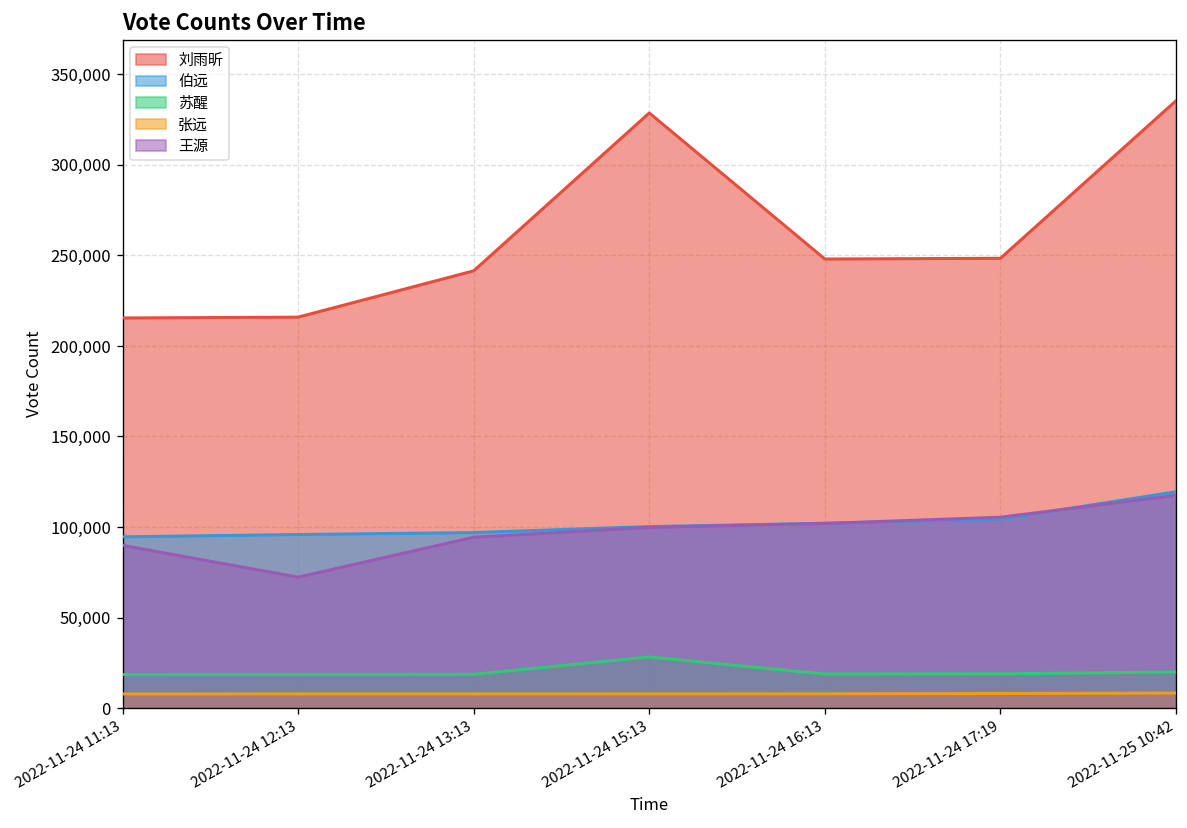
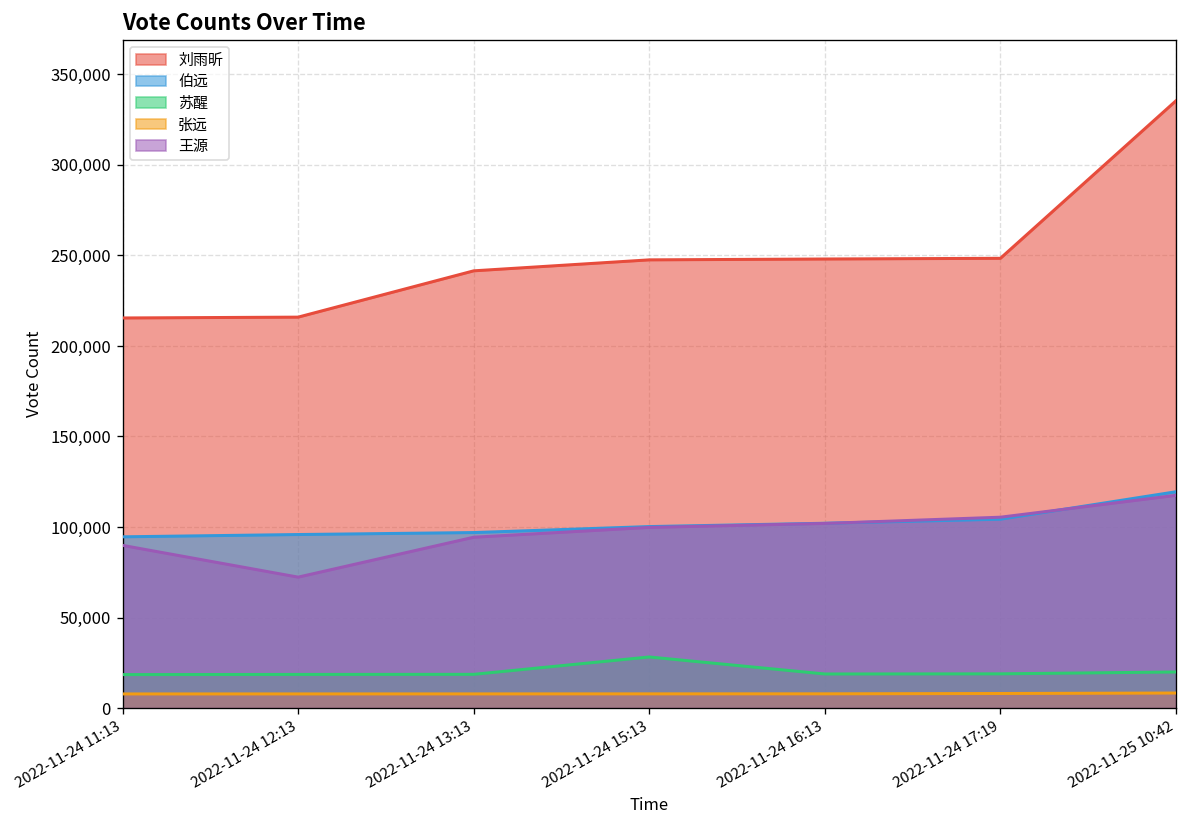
  {
    "刘雨昕": {
      "2022-11-24 11:13": "215,000",
      "2022-11-24 12:13": "216,000",
      "2022-11-24 13:13": "241,000",
-     "2022-11-24 15:13": "329,000",
+     "2022-11-24 15:13": "248,000",
      "2022-11-24 16:13": "248,000",
      "2022-11-24 17:19": "248,000",
      "2022-11-25 10:42": "335,000"
    },
    "伯远": {
      "2022-11-24 11:13": "95,000",
      "2022-11-24 12:13": "96,000",
      "2022-11-24 13:13": "97,000",
      "2022-11-25 10:42": "119,000"
    },
    "苏醒": {
      "2022-11-24 11:13": "18,000",
      "2022-11-24 12:13": "19,000",
      "2022-11-24 13:13": "19,000",
      "2022-11-24 15:13": "28,000",
      "2022-11-24 16:13": "19,000",
      "2022-11-24 17:19": "19,000",
      "2022-11-25 10:42": "20,000"
    },
    "张远": {
      "2022-11-24 11:13": "8,000",
      "2022-11-24 12:13": "8,000",
      "2022-11-24 13:13": "8,000",
      "2022-11-24 15:13": "8,000",
      "2022-11-24 16:13": "8,000",
      "2022-11-24 17:19": "8,000",
      "2022-11-25 10:42": "8,000"
    },
    "王源": {
      "2022-11-24 11:13": "90,000",
      "2022-11-24 12:13": "72,000",
      "2022-11-24 13:13": "94,000",
      "2022-11-25 10:42": "117,000"
    }
  }
